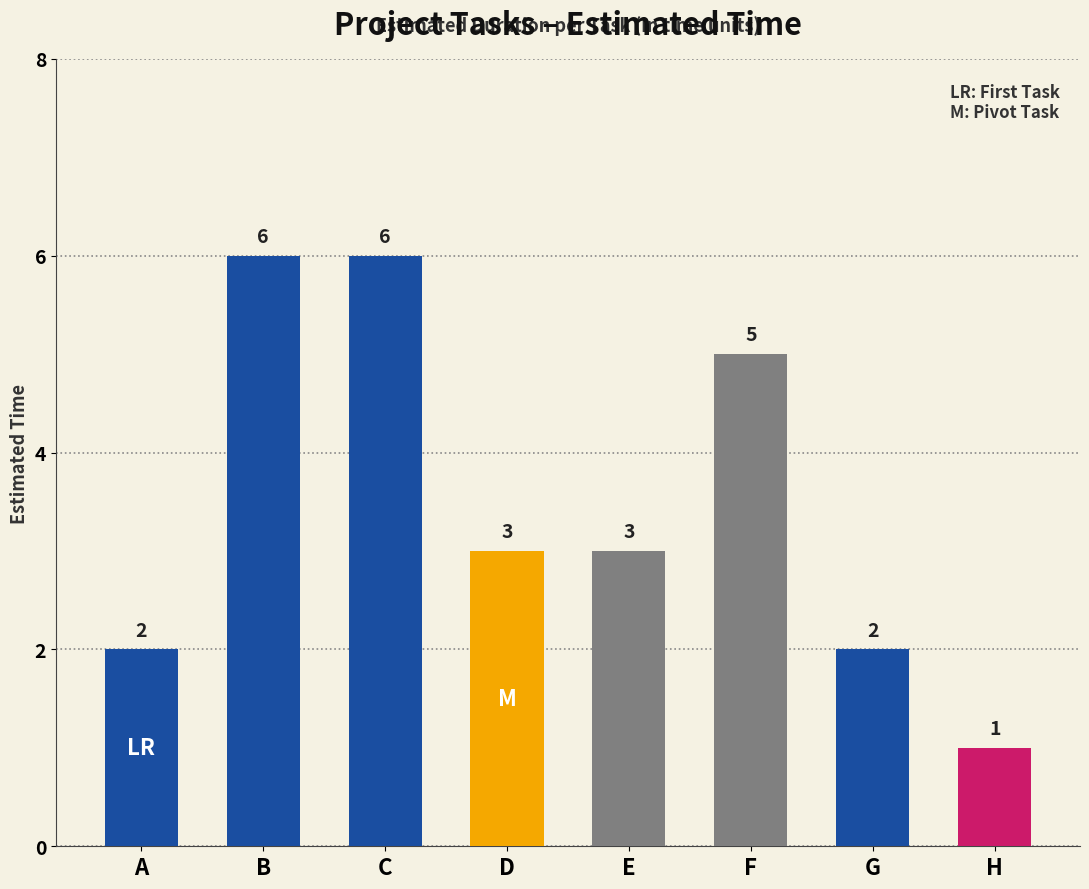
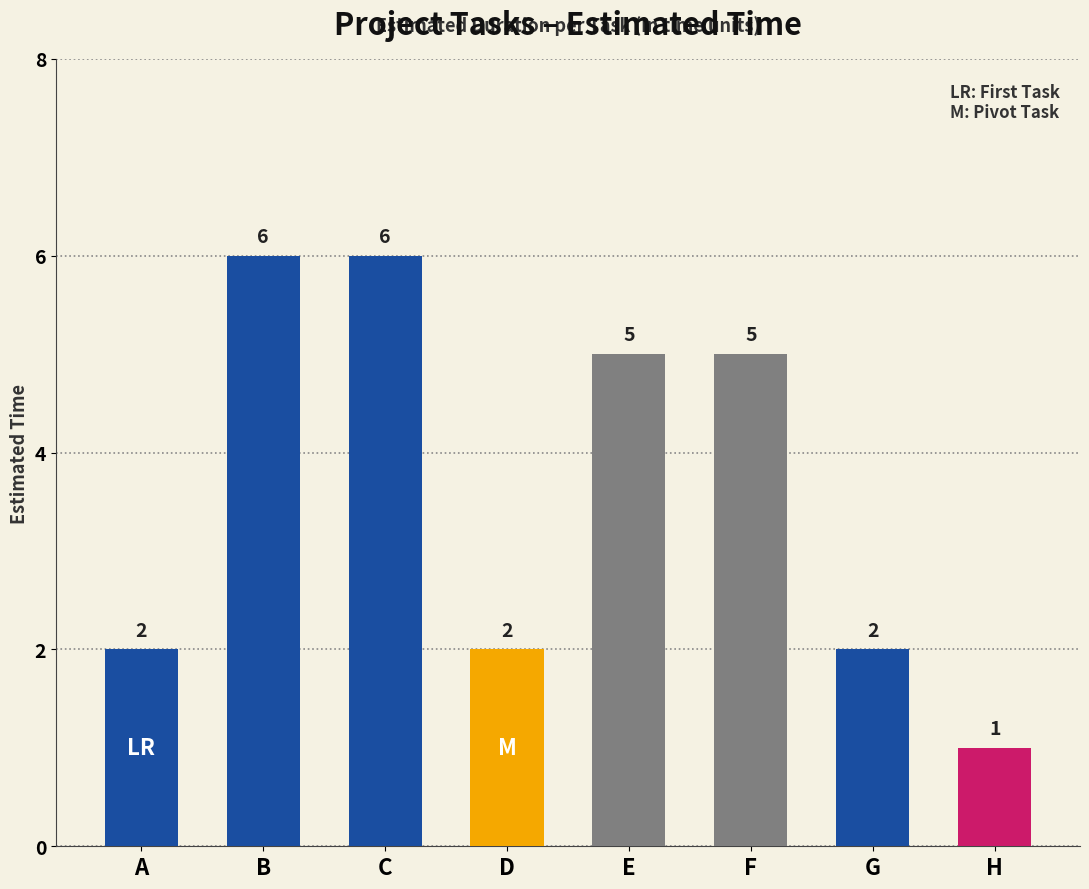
  {
    "A": 2,
    "B": 6,
    "C": 6,
-   "D": 3,
-   "E": 3,
+   "D": 2,
+   "E": 5,
    "F": 5,
    "G": 2,
    "H": 1
  }
